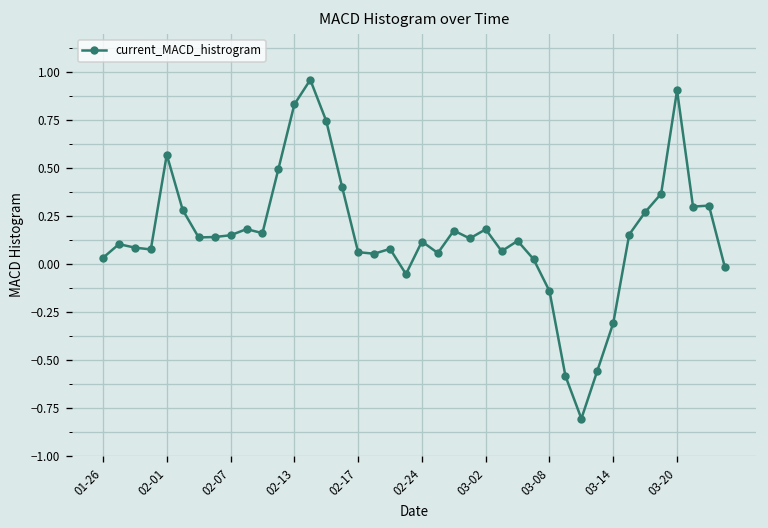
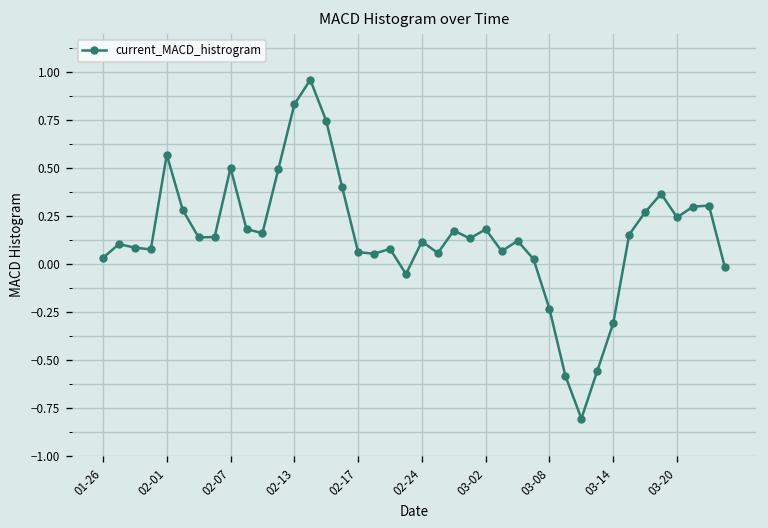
  {
    "01-26": 0.03,
    "02-01": 0.57,
-   "02-07": 0.15,
+   "02-07": 0.50,
    "02-13": 0.83,
    "02-17": 0.06,
    "02-24": 0.12,
    "03-02": 0.18,
-   "03-08": -0.14,
+   "03-08": -0.23,
    "03-14": -0.31,
-   "03-20": 0.91
+   "03-20": 0.24
  }
